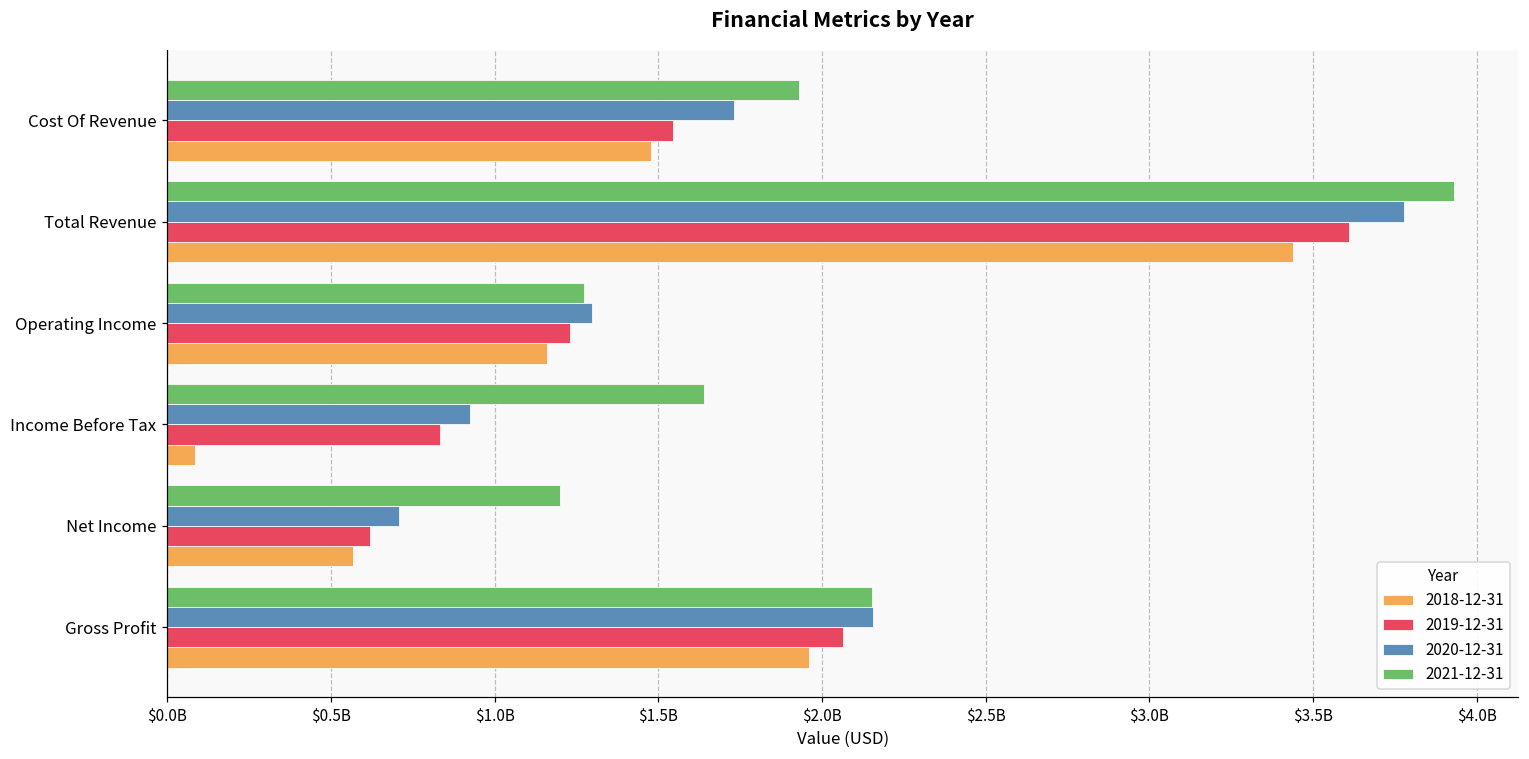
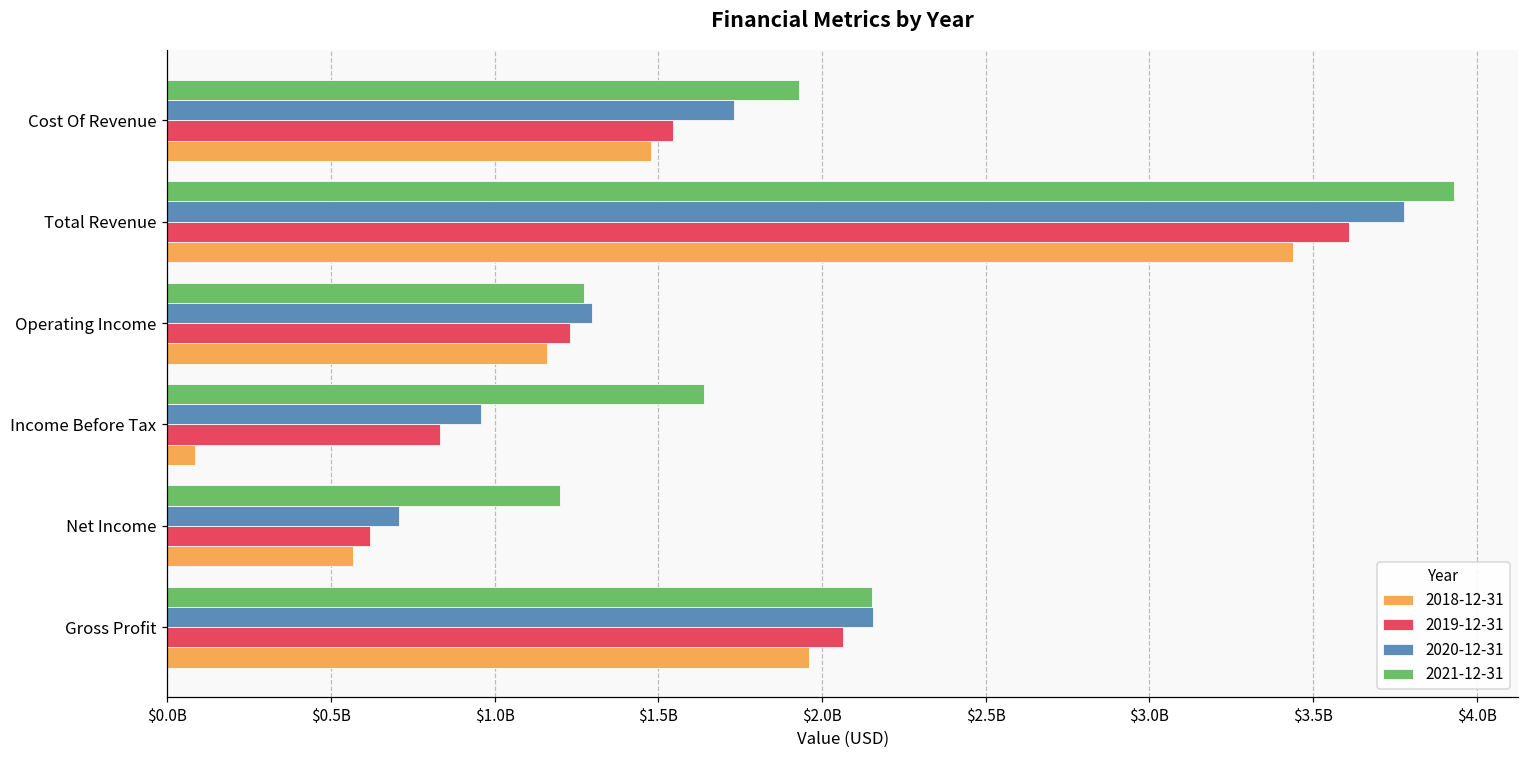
  {
    "2018-12-31": {
      "Cost Of Revenue": "$1480000000",
      "Total Revenue": "$3440000000",
      "Operating Income": "$1160000000",
      "Income Before Tax": "$90000000",
      "Net Income": "$570000000",
      "Gross Profit": "$1960000000"
    },
    "2019-12-31": {
      "Cost Of Revenue": "$1540000000",
      "Total Revenue": "$3610000000",
      "Operating Income": "$1230000000",
      "Income Before Tax": "$830000000",
      "Net Income": "$620000000",
      "Gross Profit": "$2070000000"
    },
    "2020-12-31": {
      "Cost Of Revenue": "$1730000000",
      "Total Revenue": "$3780000000",
      "Operating Income": "$1300000000",
-     "Income Before Tax": "$920000000",
+     "Income Before Tax": "$960000000",
      "Net Income": "$710000000",
      "Gross Profit": "$2160000000"
    },
    "2021-12-31": {
      "Cost Of Revenue": "$1930000000",
      "Total Revenue": "$3930000000",
      "Operating Income": "$1270000000",
      "Income Before Tax": "$1640000000",
      "Net Income": "$1200000000",
      "Gross Profit": "$2150000000"
    }
  }
